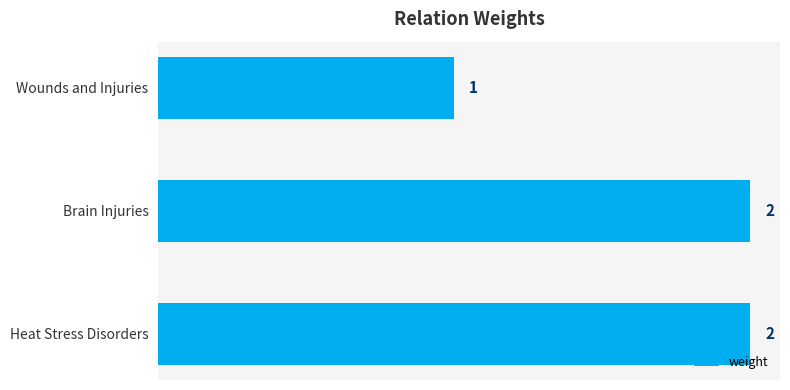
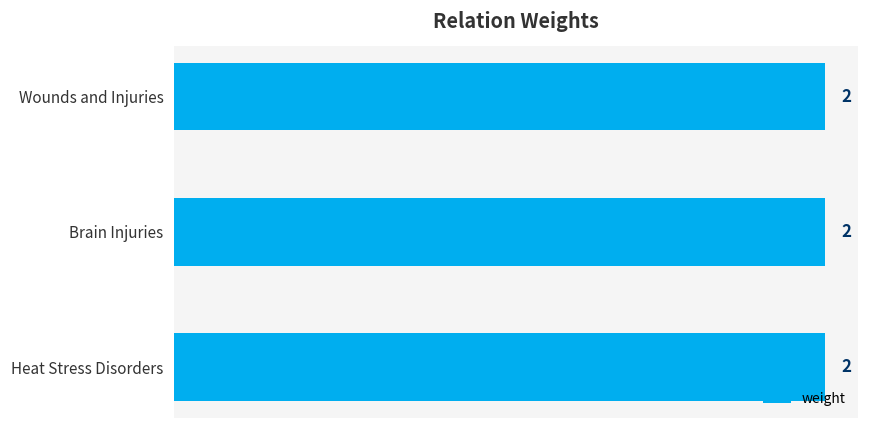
  {
-   "Wounds and Injuries": 1,
+   "Wounds and Injuries": 2,
    "Brain Injuries": 2,
    "Heat Stress Disorders": 2
  }
